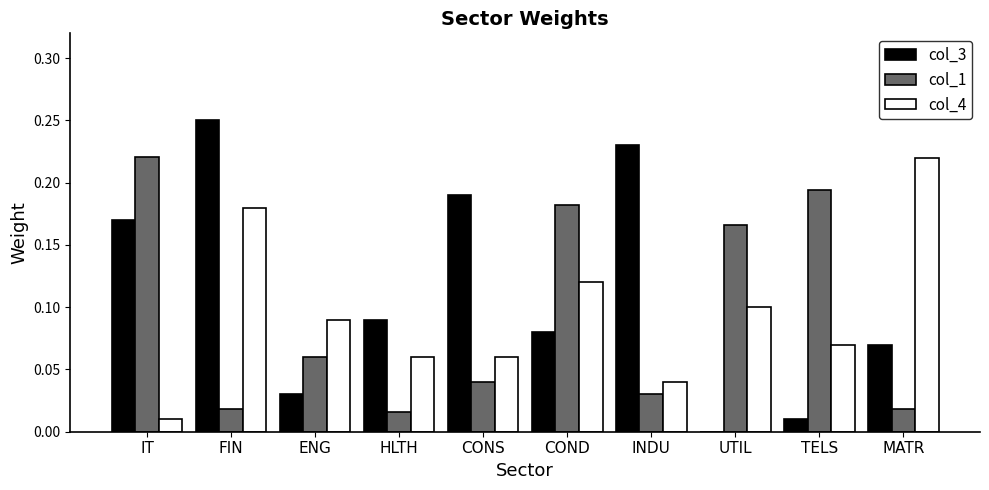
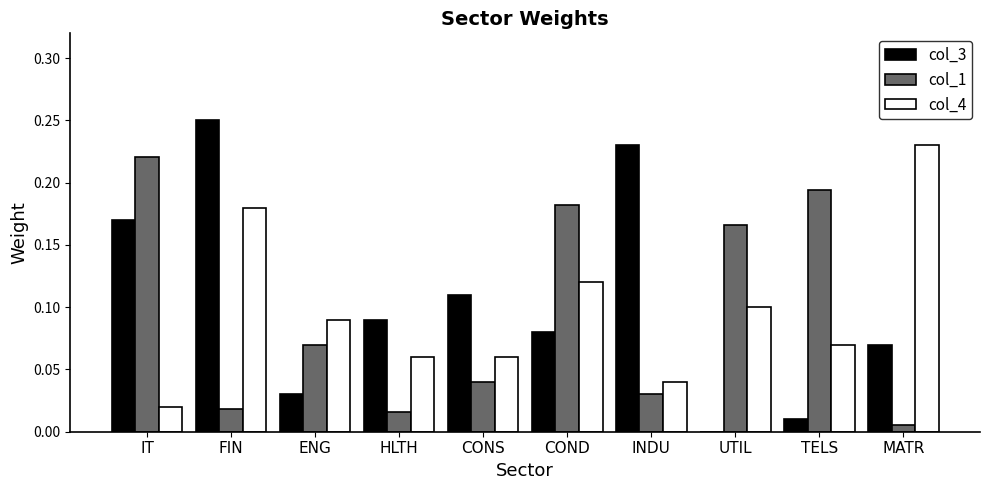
  {
    "col_3": {
      "IT": 0.17,
      "FIN": 0.25,
      "ENG": 0.03,
      "HLTH": 0.09,
-     "CONS": 0.19,
+     "CONS": 0.11,
      "COND": 0.08,
      "INDU": 0.23,
      "UTIL": 0.00,
      "TELS": 0.01,
      "MATR": 0.07
    },
    "col_1": {
      "IT": 0.221,
      "FIN": 0.018,
-     "ENG": 0.06,
+     "ENG": 0.07,
      "HLTH": 0.016,
      "CONS": 0.040,
      "COND": 0.182,
      "INDU": 0.030,
      "UTIL": 0.166,
      "TELS": 0.194,
-     "MATR": 0.018
+     "MATR": 0.005
    },
    "col_4": {
-     "IT": 0.01,
+     "IT": 0.02,
      "FIN": 0.18,
      "ENG": 0.09,
      "HLTH": 0.06,
      "CONS": 0.06,
      "COND": 0.12,
      "INDU": 0.04,
      "UTIL": 0.10,
      "TELS": 0.07,
-     "MATR": 0.22
+     "MATR": 0.23
    }
  }
